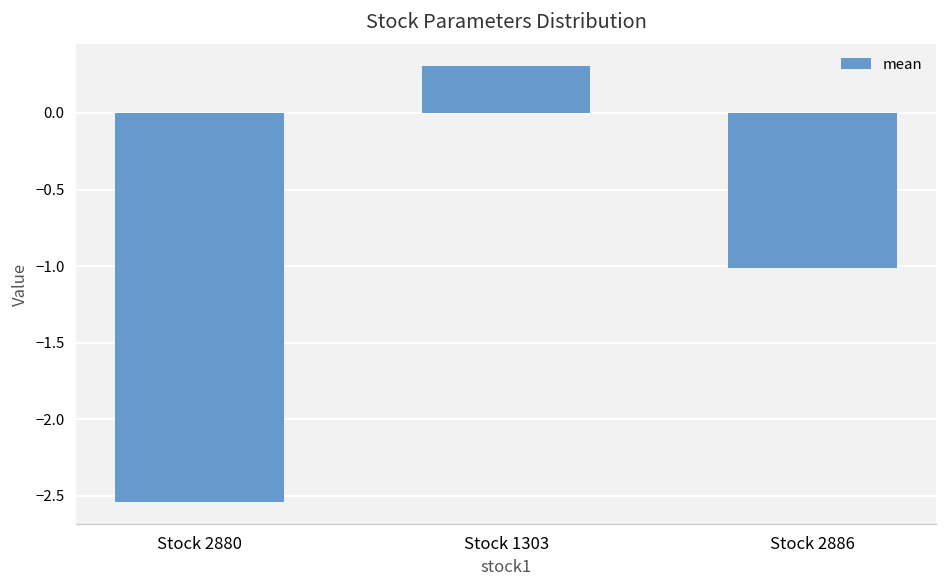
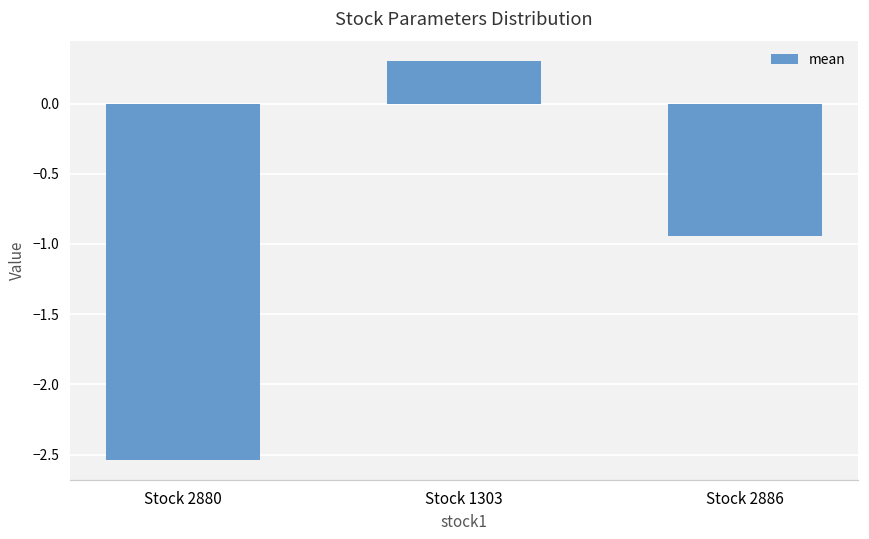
  {
    "Stock 2880": -2.54,
    "Stock 1303": 0.31,
-   "Stock 2886": -1.01
+   "Stock 2886": -0.94
  }
